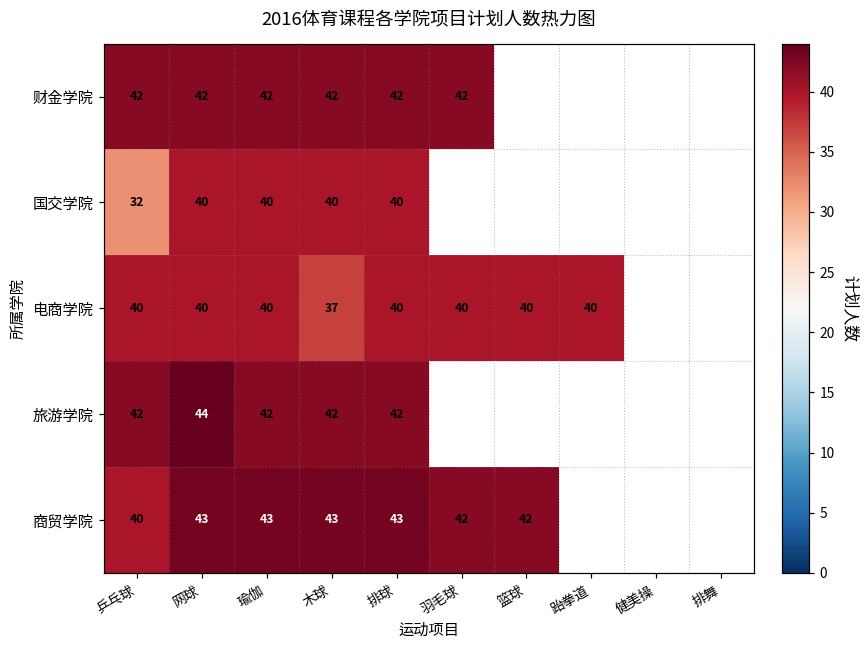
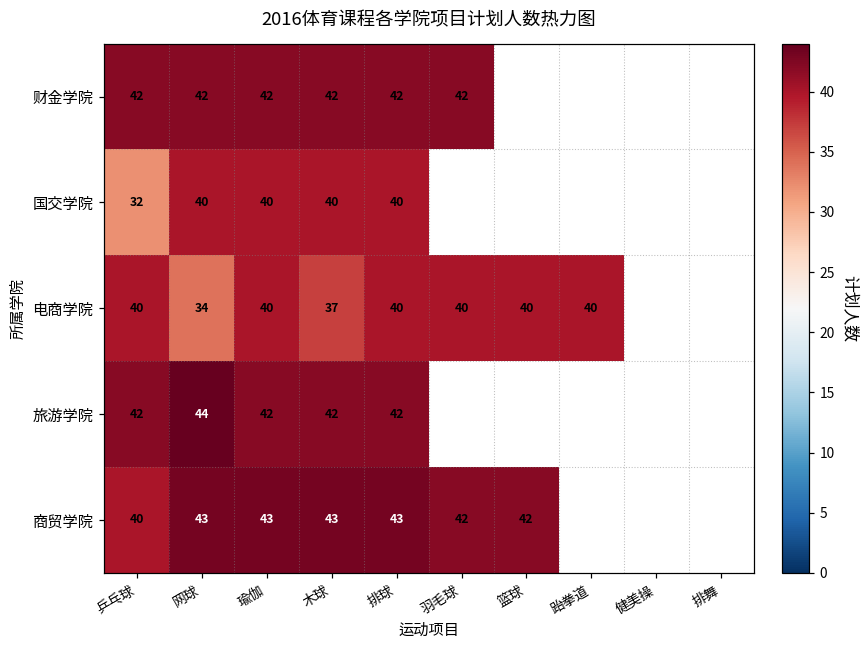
  {
    "财金学院": {
      "乒乓球": 42,
      "网球": 42,
      "瑜伽": 42,
      "木球": 42,
      "排球": 42,
      "羽毛球": 42
    },
    "国交学院": {
      "乒乓球": 32,
      "网球": 40,
      "瑜伽": 40,
      "木球": 40,
      "排球": 40
    },
    "电商学院": {
      "乒乓球": 40,
-     "网球": 40,
+     "网球": 34,
      "瑜伽": 40,
      "木球": 37,
      "排球": 40,
      "羽毛球": 40,
      "篮球": 40,
      "跆拳道": 40
    },
    "旅游学院": {
      "乒乓球": 42,
      "网球": 44,
      "瑜伽": 42,
      "木球": 42,
      "排球": 42
    },
    "商贸学院": {
      "乒乓球": 40,
      "网球": 43,
      "瑜伽": 43,
      "木球": 43,
      "排球": 43,
      "羽毛球": 42,
      "篮球": 42
    }
  }
